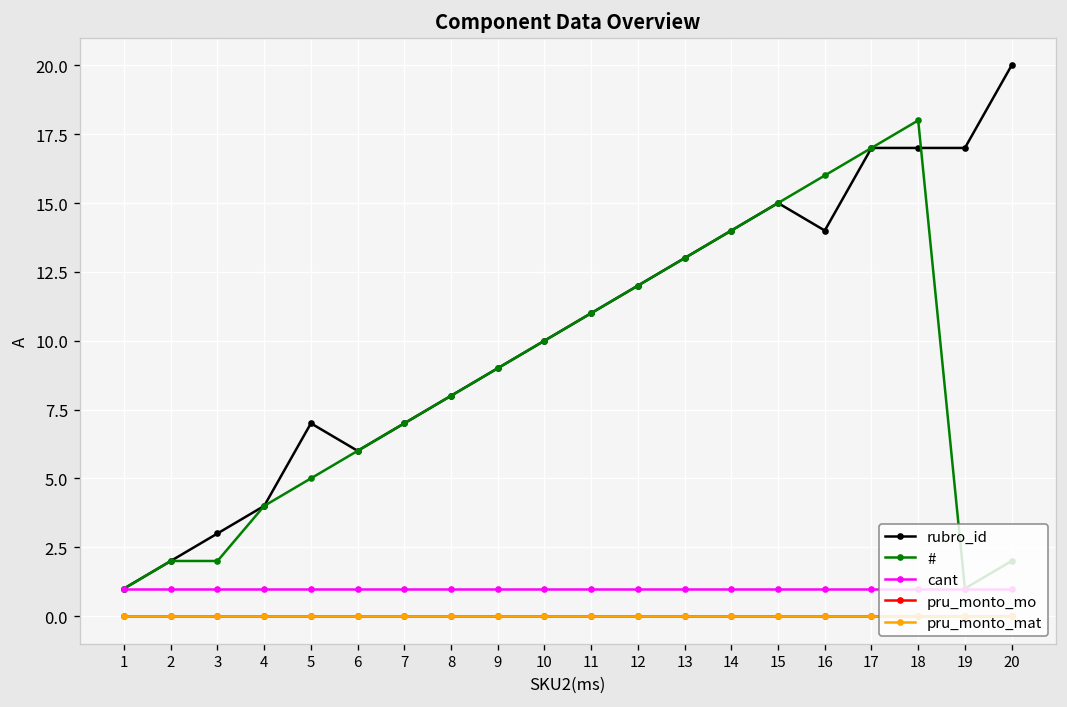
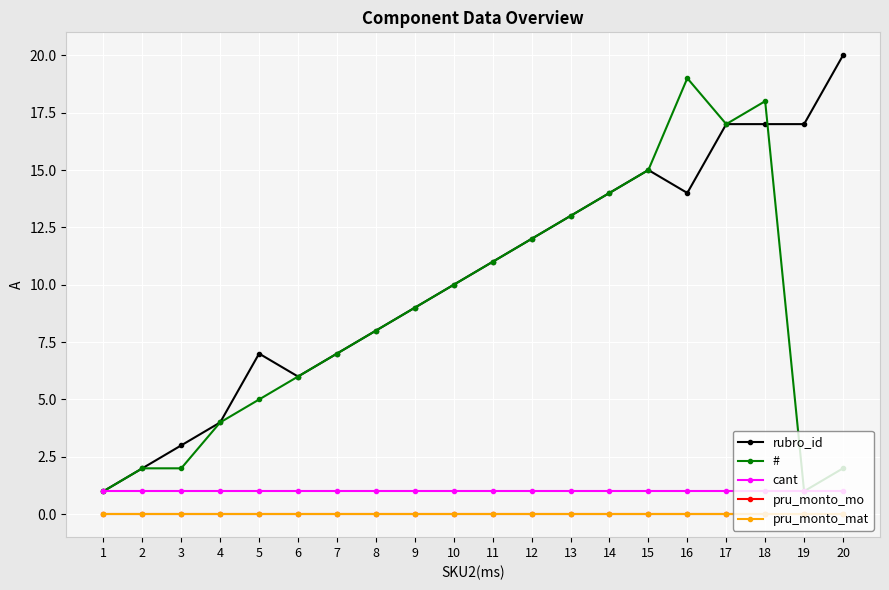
  {
    "rubro_id": {
      "3": 3,
      "5": 7,
      "16": 14,
      "18": 17,
      "19": 17,
      "20": 20
    },
    "#": {
      "3": 2,
      "5": 5,
-     "16": 16,
+     "16": 19,
      "18": 18
    },
    "cant": {
      "2": 1,
      "3": 1,
      "4": 1,
      "5": 1,
      "6": 1,
      "7": 1,
      "8": 1,
      "9": 1,
      "10": 1,
      "11": 1,
      "12": 1,
      "13": 1,
      "14": 1,
      "15": 1,
      "16": 1,
      "17": 1
    },
    "pru_monto_mat": {
      "1": 0,
      "2": 0,
      "3": 0,
      "4": 0,
      "5": 0,
      "6": 0,
      "7": 0,
      "8": 0,
      "9": 0,
      "10": 0,
      "11": 0,
      "12": 0,
      "13": 0,
      "14": 0,
      "15": 0,
      "16": 0,
      "17": 0
    }
  }
